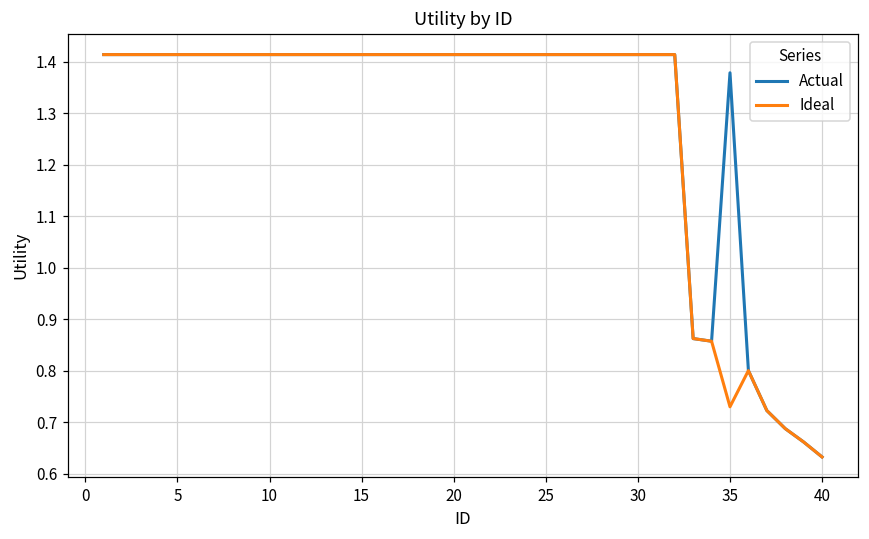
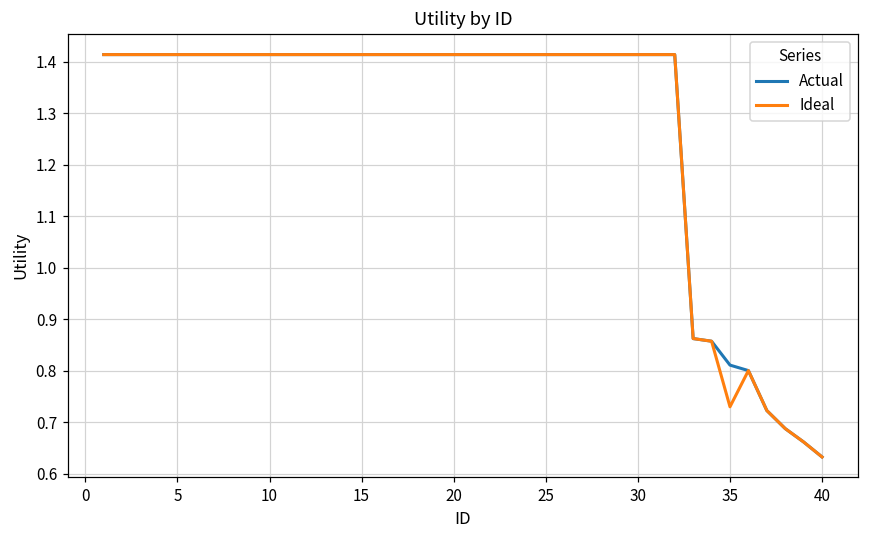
  {
    "Actual": {
-     "35": 1.38
+     "35": 0.81
    },
    "Ideal": {
      "35": 0.73
    }
  }
